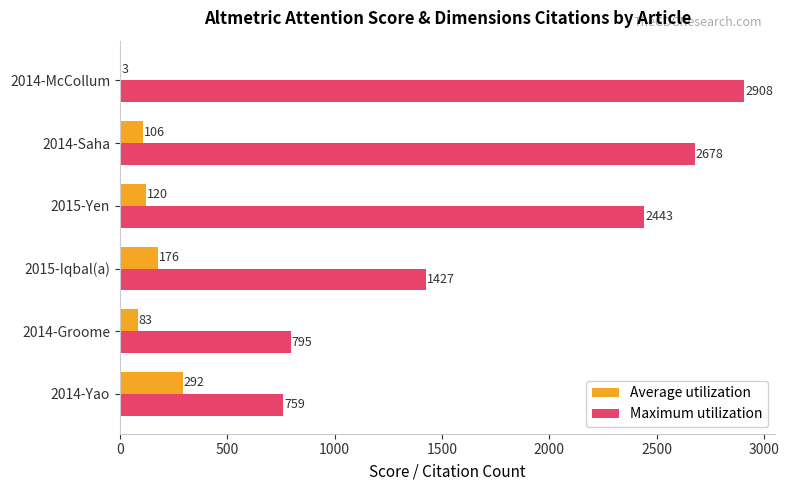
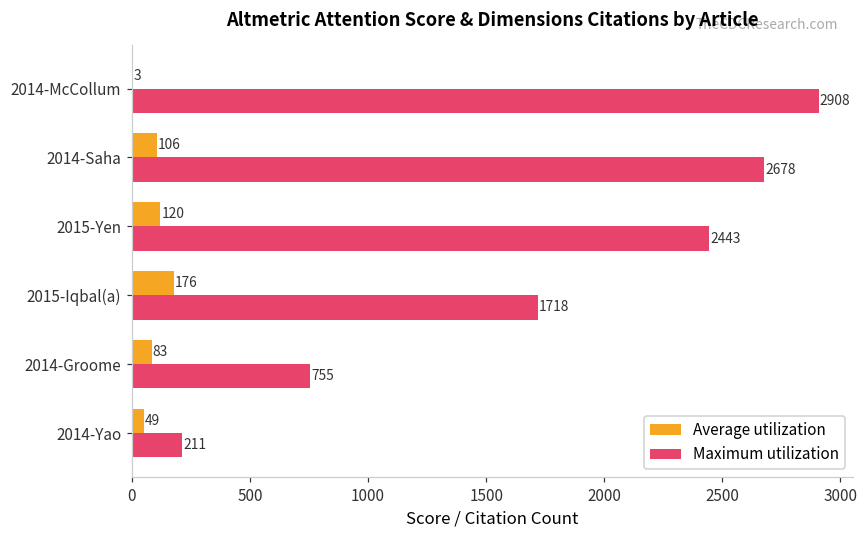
  {
    "Average utilization": {
      "2014-McCollum": 3,
      "2014-Saha": 106,
      "2015-Yen": 120,
      "2015-Iqbal(a)": 176,
      "2014-Groome": 83,
-     "2014-Yao": 292
+     "2014-Yao": 49
    },
    "Maximum utilization": {
      "2014-McCollum": 2908,
      "2014-Saha": 2678,
      "2015-Yen": 2443,
-     "2015-Iqbal(a)": 1427,
-     "2014-Groome": 795,
-     "2014-Yao": 759
+     "2015-Iqbal(a)": 1718,
+     "2014-Groome": 755,
+     "2014-Yao": 211
    }
  }
